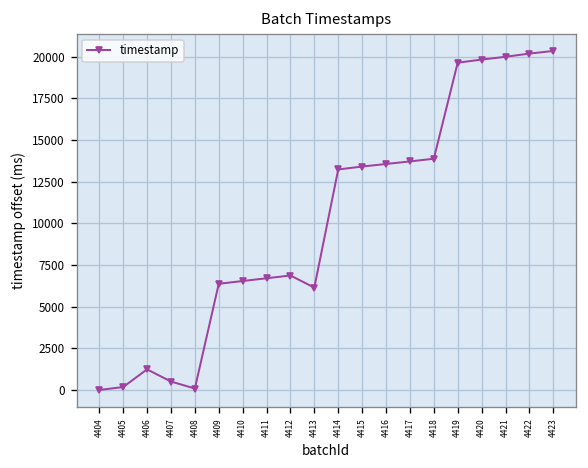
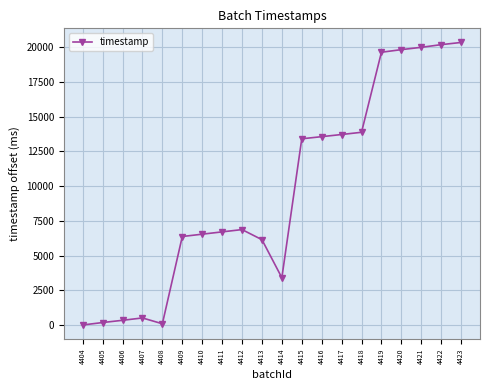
  {
    "4404": 0,
    "4405": 200,
-   "4406": 1200,
+   "4406": 300,
    "4407": 500,
    "4408": 100,
    "4409": 6400,
    "4410": 6500,
    "4411": 6700,
    "4412": 6900,
    "4413": 6100,
-   "4414": 13200,
+   "4414": 3400,
    "4415": 13400,
    "4416": 13600,
    "4417": 13700,
    "4418": 13900,
    "4419": 19600,
    "4420": 19800,
    "4421": 20000,
    "4422": 20200,
    "4423": 20300
  }
